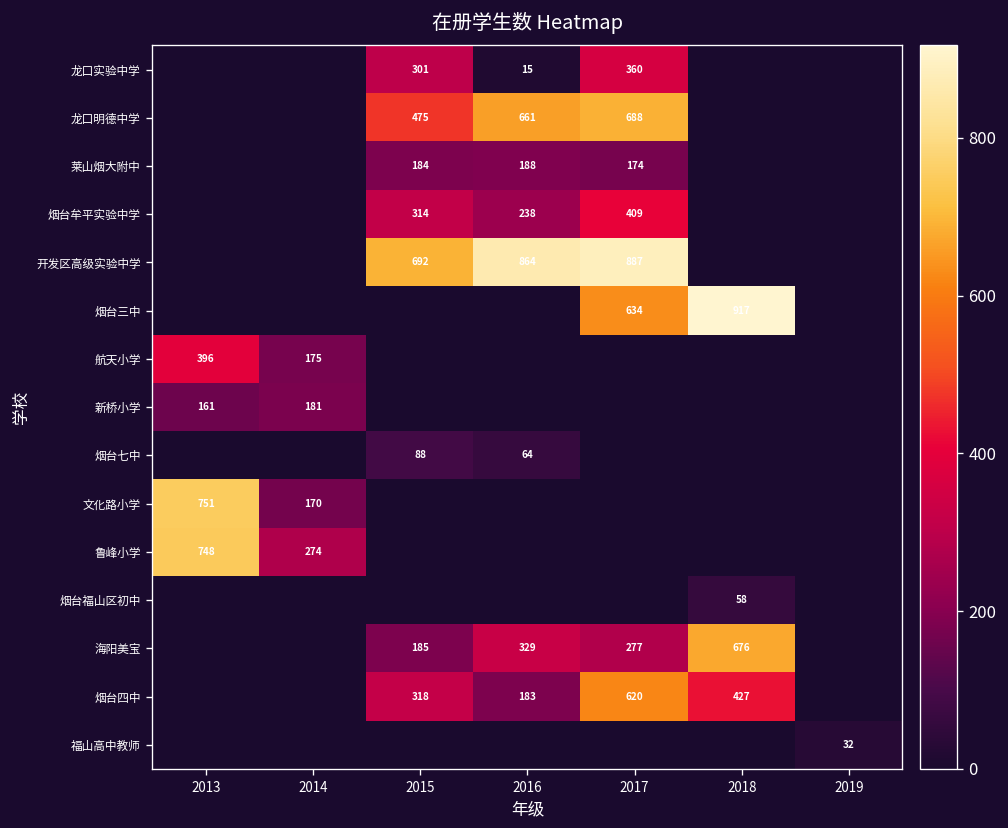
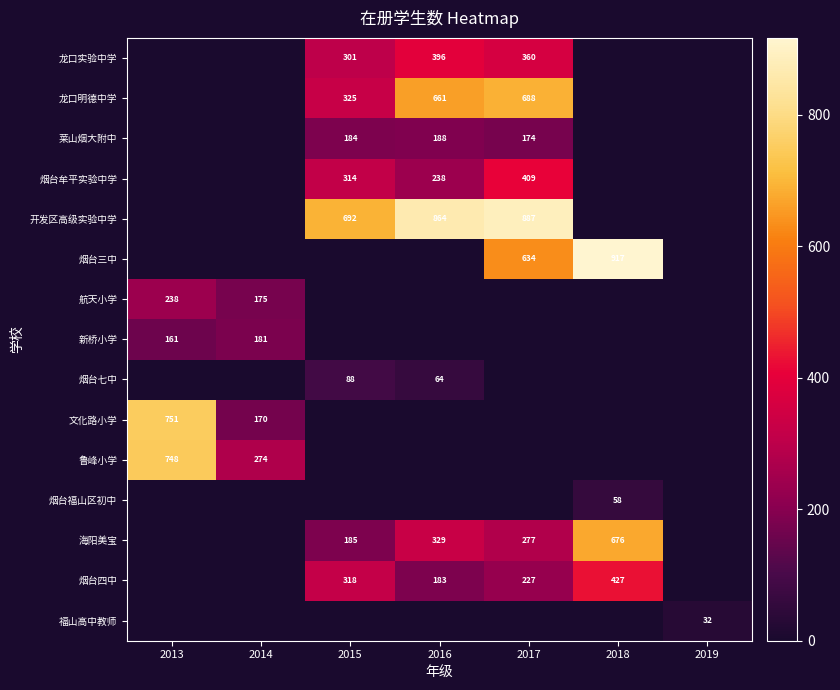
  {
    "龙口实验中学": {
      "2015": 301,
-     "2016": 15,
+     "2016": 396,
      "2017": 360
    },
    "龙口明德中学": {
-     "2015": 475,
+     "2015": 325,
      "2016": 661,
      "2017": 688
    },
    "莱山烟大附中": {
      "2015": 184,
      "2016": 188,
      "2017": 174
    },
    "烟台牟平实验中学": {
      "2015": 314,
      "2016": 238,
      "2017": 409
    },
    "开发区高级实验中学": {
      "2015": 692,
      "2016": 864,
      "2017": 887
    },
    "烟台三中": {
      "2017": 634
    },
    "航天小学": {
-     "2013": 396,
+     "2013": 238,
      "2014": 175
    },
    "新桥小学": {
      "2013": 161,
      "2014": 181
    },
    "烟台七中": {
      "2015": 88,
      "2016": 64
    },
    "文化路小学": {
      "2013": 751,
      "2014": 170
    },
    "鲁峰小学": {
      "2013": 748,
      "2014": 274
    },
    "烟台福山区初中": {
      "2018": 58
    },
    "海阳美宝": {
      "2015": 185,
      "2016": 329,
      "2017": 277,
      "2018": 676
    },
    "烟台四中": {
      "2015": 318,
      "2016": 183,
-     "2017": 620,
+     "2017": 227,
      "2018": 427
    },
    "福山高中教师": {
      "2019": 32
    }
  }
